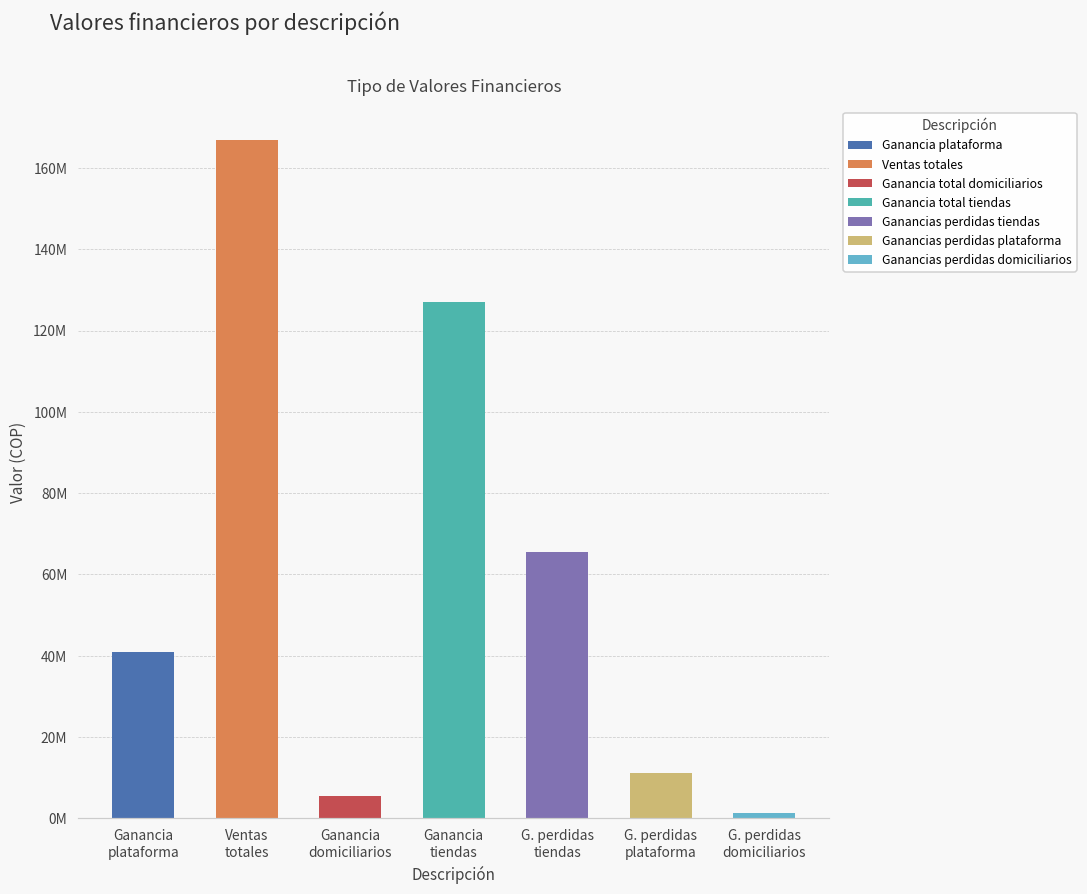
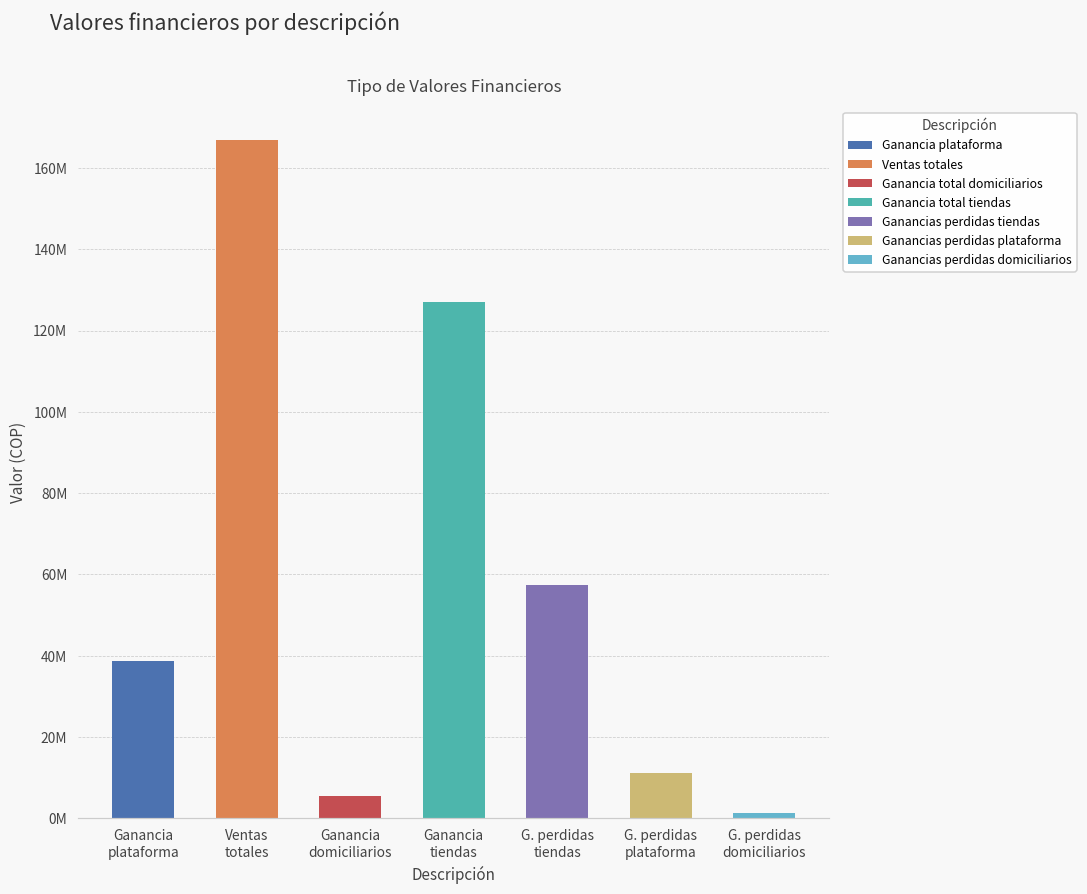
  {
-   "Ganancia plataforma": 41000000,
+   "Ganancia plataforma": 39000000,
    "Ventas totales": 167000000,
    "Ganancia domiciliarios": 6000000,
    "Ganancia tiendas": 127000000,
-   "G. perdidas tiendas": 66000000,
+   "G. perdidas tiendas": 57000000,
    "G. perdidas plataforma": 11000000,
    "G. perdidas domiciliarios": 1000000
  }
